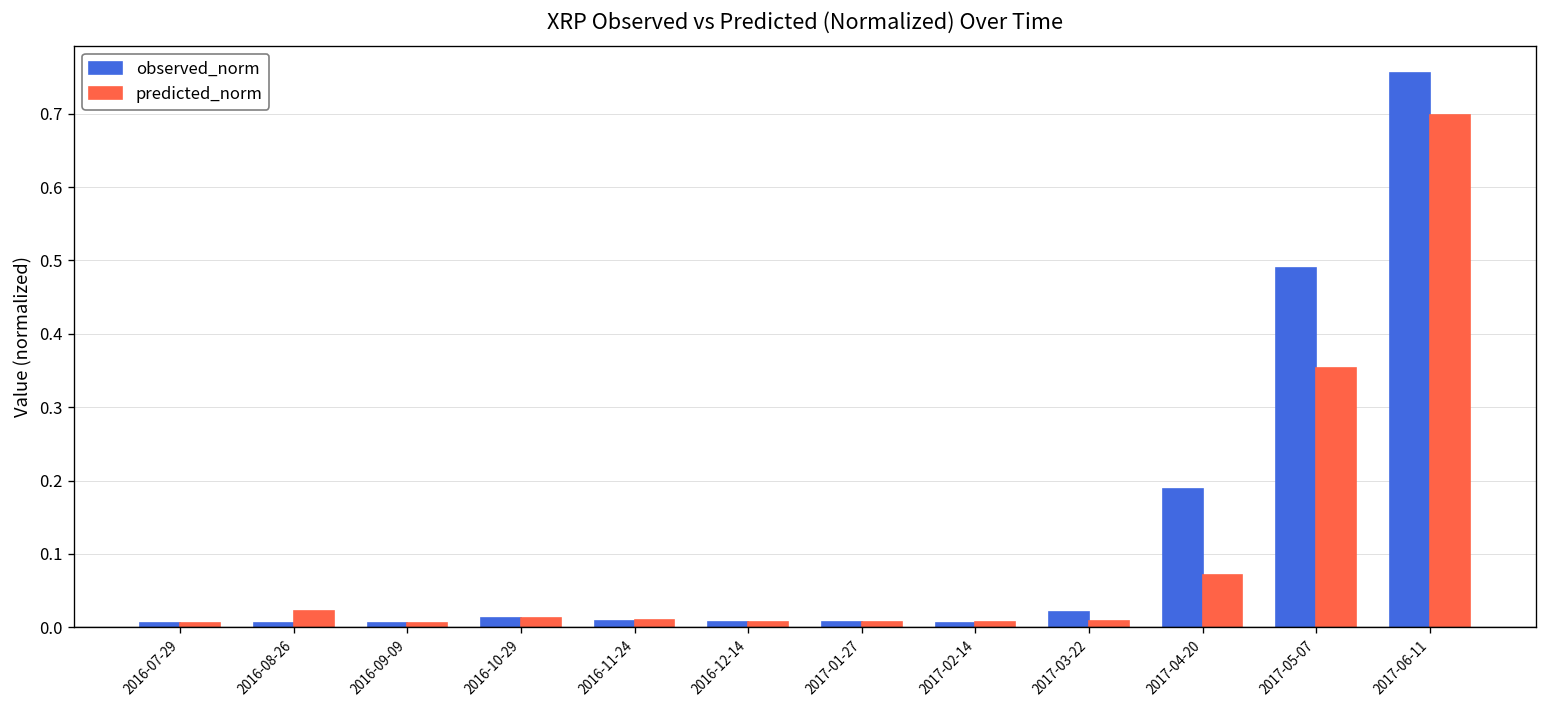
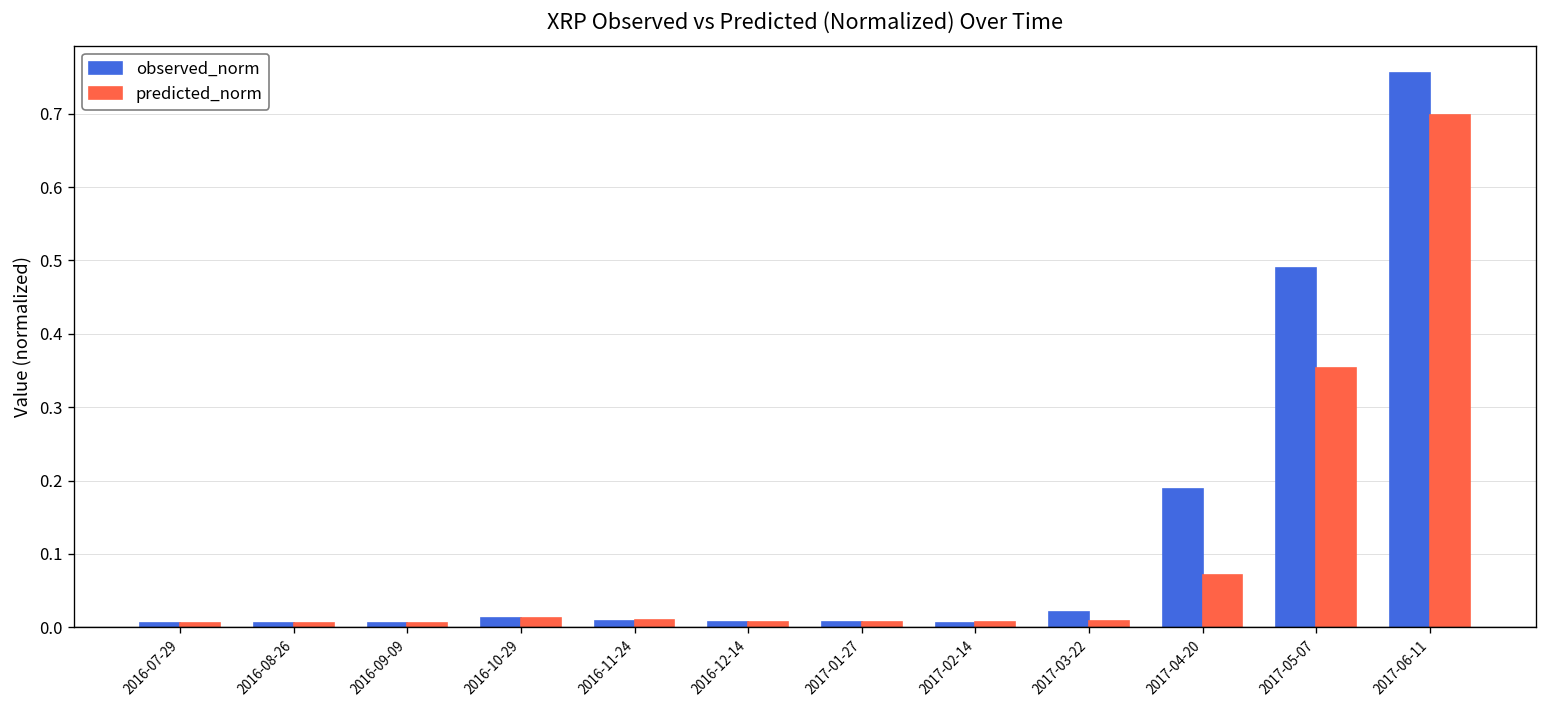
  {
    "observed_norm": {
      "2016-07-29": 0.01,
      "2016-08-26": 0.01,
      "2016-09-09": 0.01,
      "2016-10-29": 0.01,
      "2016-11-24": 0.01,
      "2016-12-14": 0.01,
      "2017-01-27": 0.01,
      "2017-02-14": 0.01,
      "2017-03-22": 0.02,
      "2017-04-20": 0.19,
      "2017-05-07": 0.49,
      "2017-06-11": 0.75
    },
    "predicted_norm": {
      "2016-07-29": 0.01,
-     "2016-08-26": 0.02,
+     "2016-08-26": 0.01,
      "2016-09-09": 0.01,
      "2016-10-29": 0.01,
      "2016-11-24": 0.01,
      "2016-12-14": 0.01,
      "2017-01-27": 0.01,
      "2017-02-14": 0.01,
      "2017-03-22": 0.01,
      "2017-04-20": 0.07,
      "2017-05-07": 0.35,
      "2017-06-11": 0.70
    }
  }
